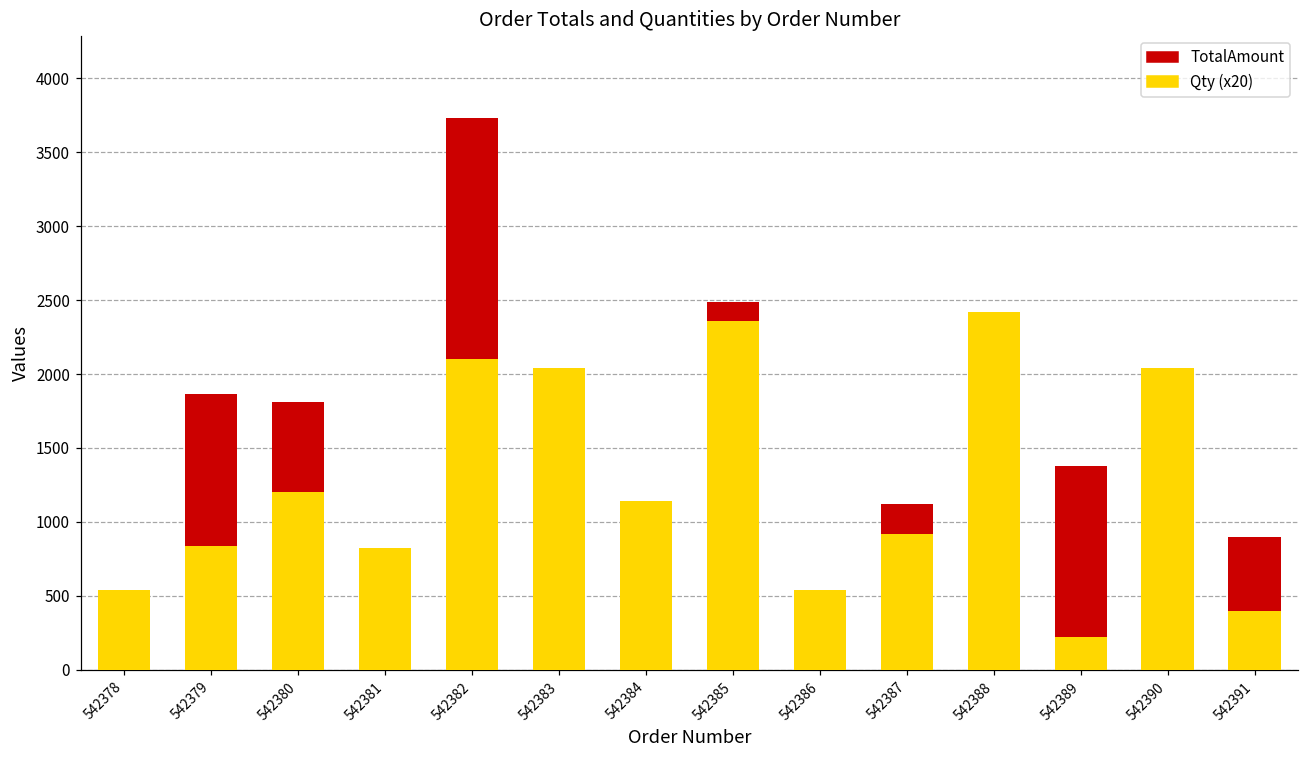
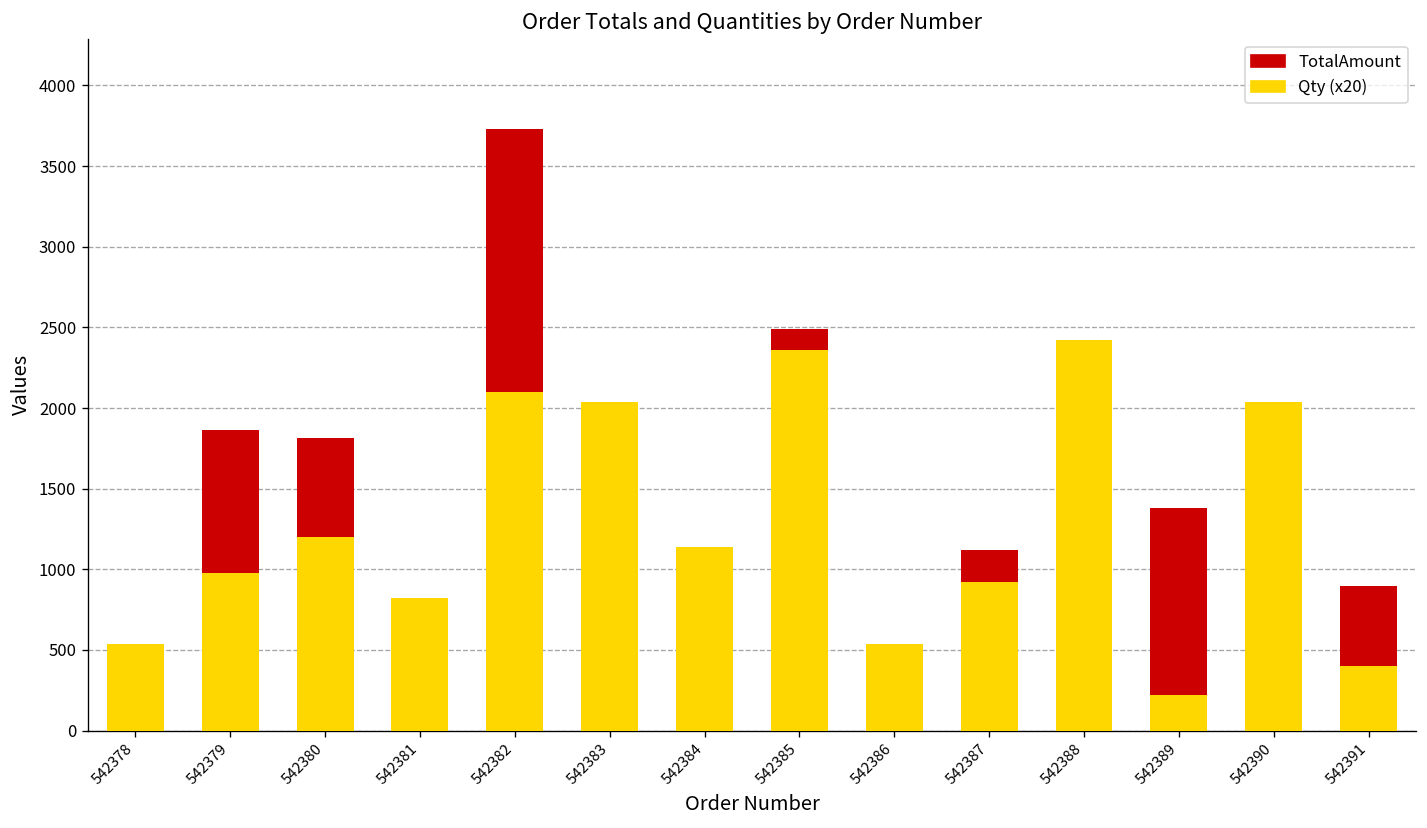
  {
    "TotalAmount": {
      "542379": 1860,
      "542380": 1810,
      "542382": 3730,
      "542385": 2490,
      "542387": 1120,
      "542389": 1380,
      "542391": 900
    },
    "Qty (x20)": {
      "542378": 540,
-     "542379": 840,
+     "542379": 980,
      "542381": 820,
      "542383": 2040,
      "542384": 1140,
      "542386": 540,
      "542388": 2420,
      "542390": 2040
    }
  }
